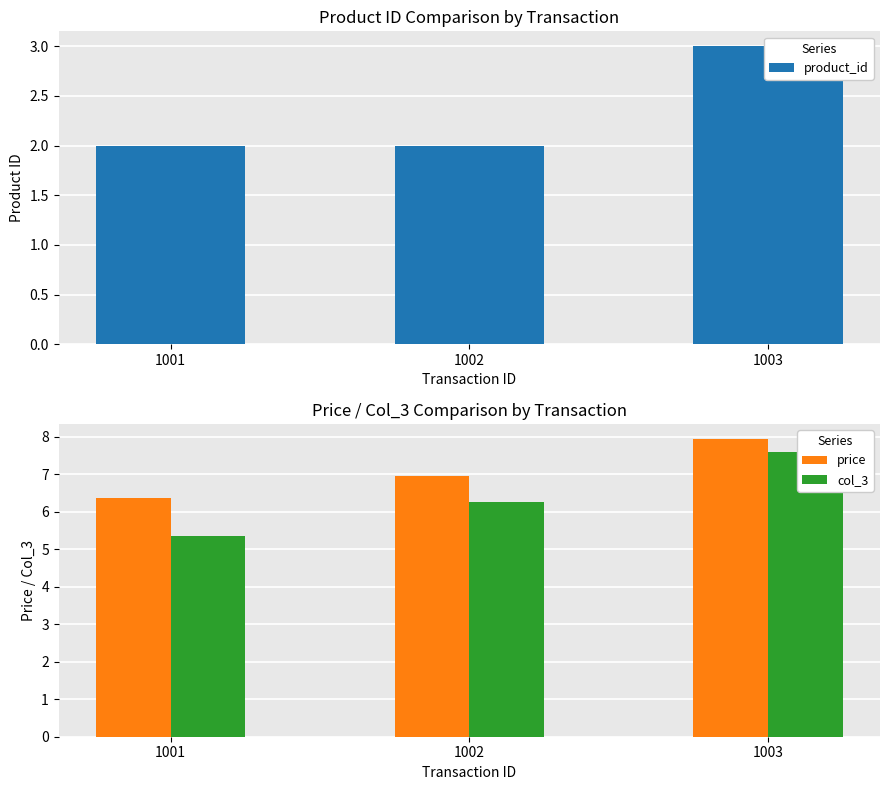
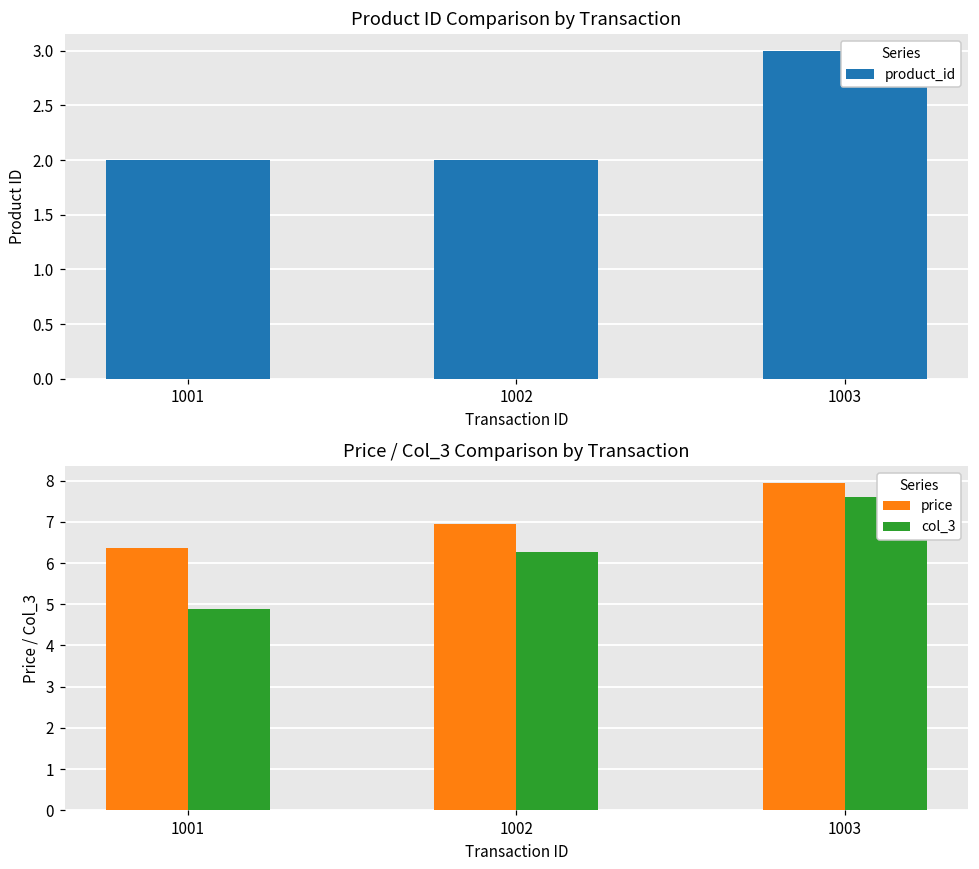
  {
    "Product ID Comparison by Transaction": {
      "1001": 2.0,
      "1002": 2.0
    },
    "Price / Col_3 Comparison by Transaction": {
      "price": {
        "1001": 6.4,
        "1002": 7.0,
        "1003": 8.0
      },
      "col_3": {
-       "1001": 5.4,
+       "1001": 4.9,
        "1002": 6.3
      }
    }
  }
